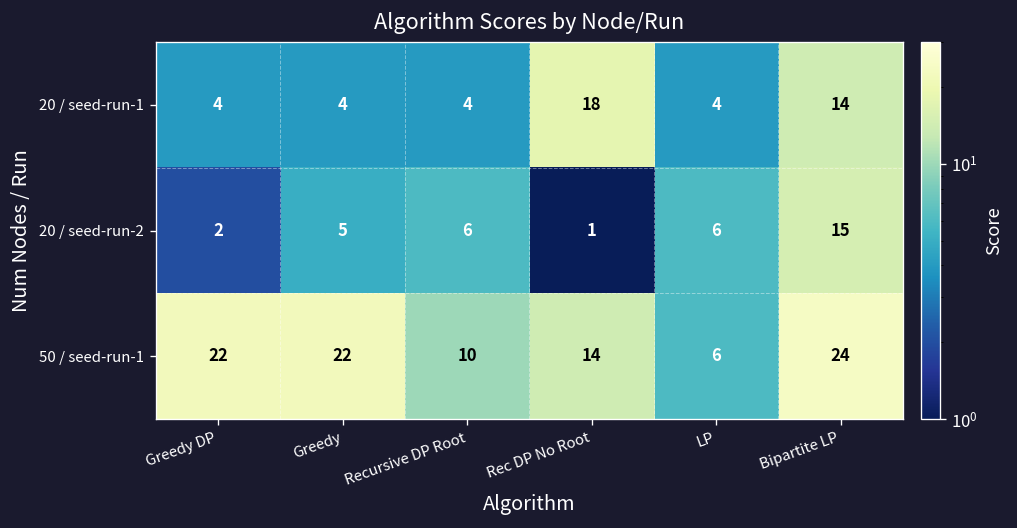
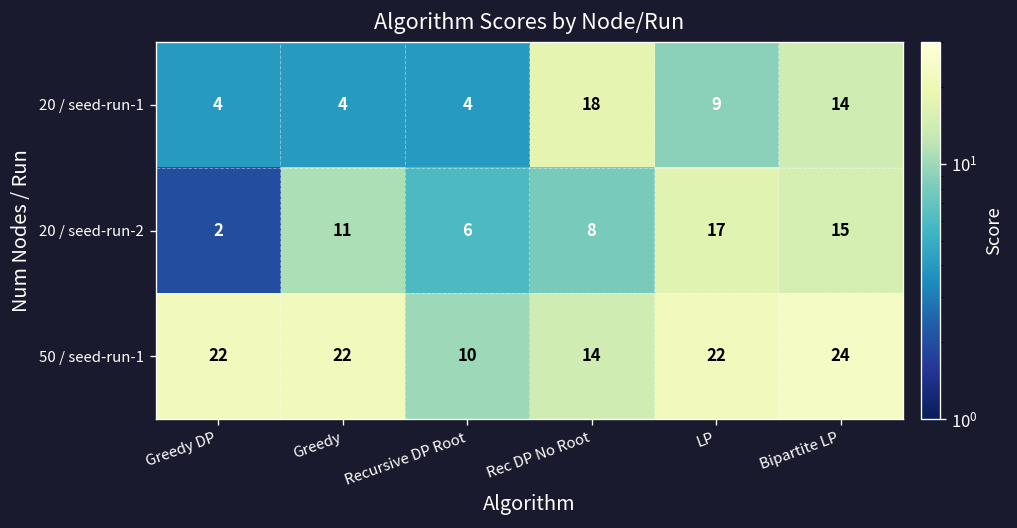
  {
    "20 / seed-run-1": {
      "Greedy DP": 4,
      "Greedy": 4,
      "Recursive DP Root": 4,
      "Rec DP No Root": 18,
-     "LP": 4,
+     "LP": 9,
      "Bipartite LP": 14
    },
    "20 / seed-run-2": {
      "Greedy DP": 2,
-     "Greedy": 5,
+     "Greedy": 11,
      "Recursive DP Root": 6,
-     "Rec DP No Root": 1,
-     "LP": 6,
+     "Rec DP No Root": 8,
+     "LP": 17,
      "Bipartite LP": 15
    },
    "50 / seed-run-1": {
      "Greedy DP": 22,
      "Greedy": 22,
      "Recursive DP Root": 10,
      "Rec DP No Root": 14,
-     "LP": 6,
+     "LP": 22,
      "Bipartite LP": 24
    }
  }
